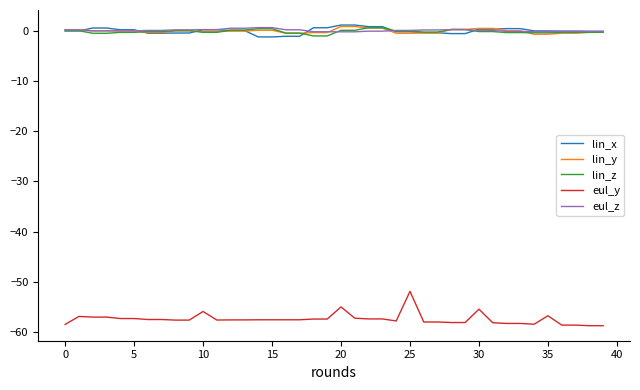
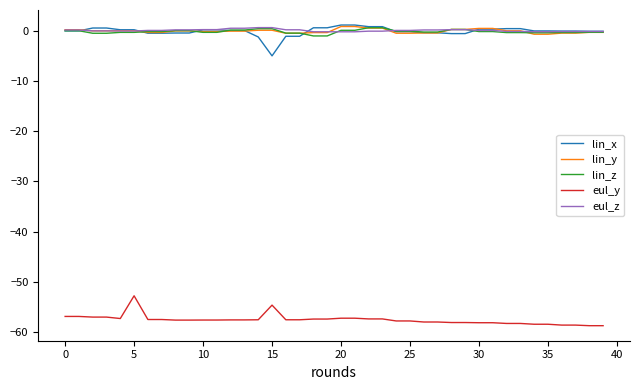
  {
    "lin_x": {
-     "15": -1
+     "15": -5
    },
    "eul_y": {
-     "0": -59,
-     "5": -57,
-     "10": -56,
-     "15": -58,
-     "20": -55,
-     "25": -52,
-     "30": -55,
-     "35": -57
+     "0": -57,
+     "5": -53,
+     "10": -58,
+     "15": -55,
+     "20": -57,
+     "25": -58,
+     "30": -58,
+     "35": -58
    }
  }
